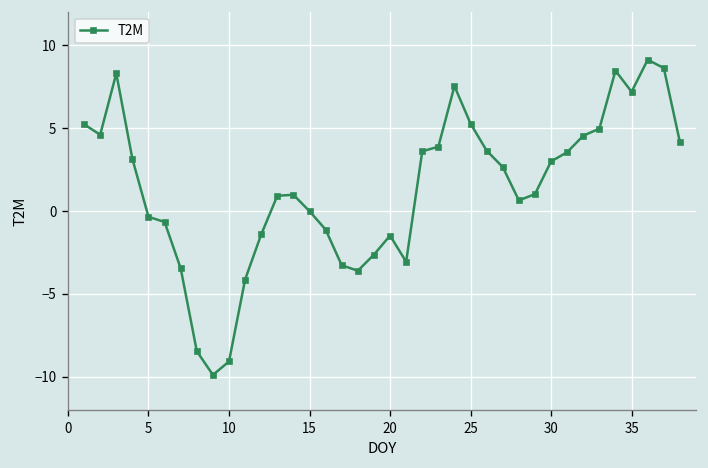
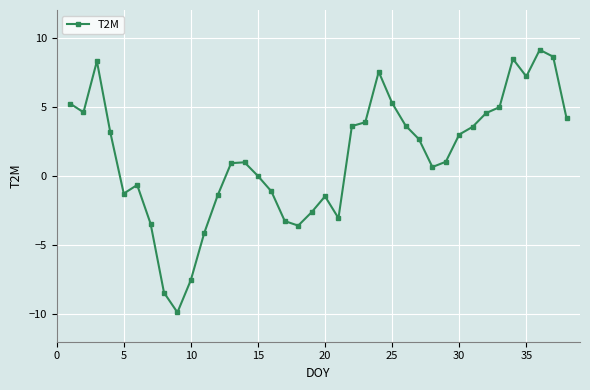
  {
-   "5": -0.4,
-   "10": -9.1,
+   "5": -1.3,
+   "10": -7.5,
    "15": 0.0,
    "20": -1.5,
    "25": 5.3,
    "30": 3.0,
    "35": 7.2
  }
